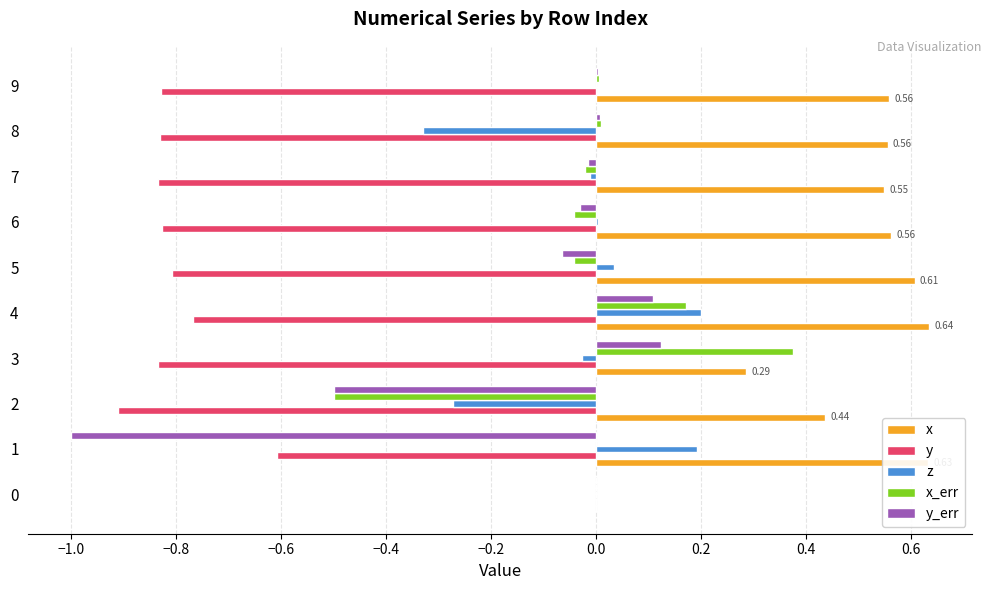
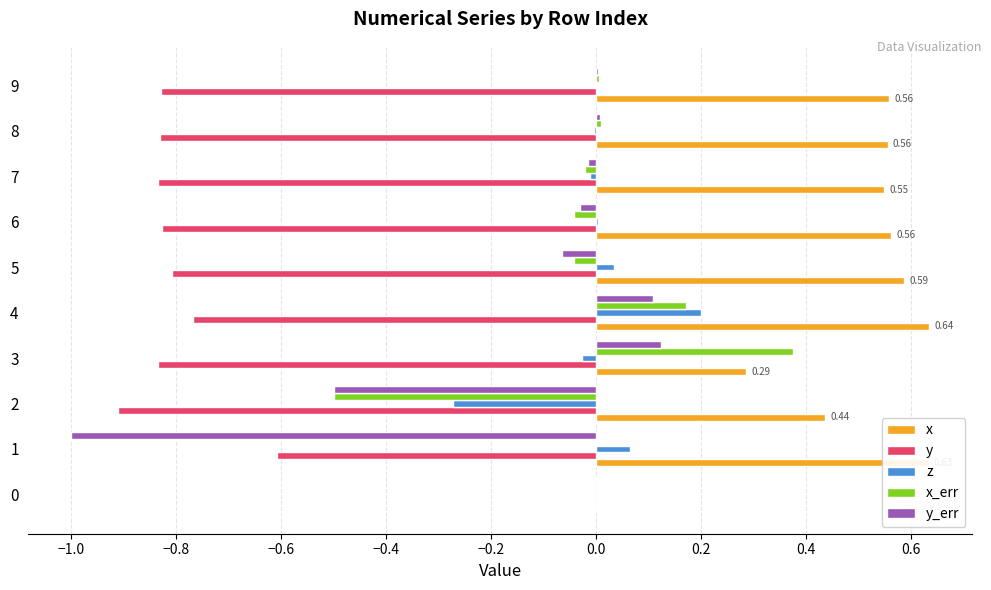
  {
    "x": {
      "9": 0.56,
      "8": 0.56,
      "7": 0.55,
      "6": 0.56,
-     "5": 0.61,
+     "5": 0.59,
      "4": 0.64,
      "3": 0.29,
      "2": 0.44
    },
    "y": {
      "9": -0.83,
      "8": -0.83,
      "7": -0.84,
      "6": -0.83,
      "5": -0.81,
      "4": -0.77,
      "3": -0.83,
      "2": -0.91,
      "1": -0.61,
      "0": 0.00
    },
    "z": {
-     "8": -0.33,
+     "8": 0.00,
      "7": -0.01,
      "5": 0.04,
      "4": 0.20,
      "3": -0.03,
      "2": -0.27,
-     "1": 0.19,
+     "1": 0.06,
      "0": 0.00
    },
    "x_err": {
      "9": 0.01,
      "8": 0.01,
      "7": -0.02,
      "6": -0.04,
      "5": -0.04,
      "4": 0.17,
      "3": 0.38,
      "2": -0.50,
      "1": 0.00,
      "0": 0.00
    },
    "y_err": {
      "8": 0.01,
      "7": -0.01,
      "6": -0.03,
      "5": -0.07,
      "4": 0.11,
      "3": 0.13,
      "2": -0.50,
      "1": -1.00,
      "0": 0.00
    }
  }
